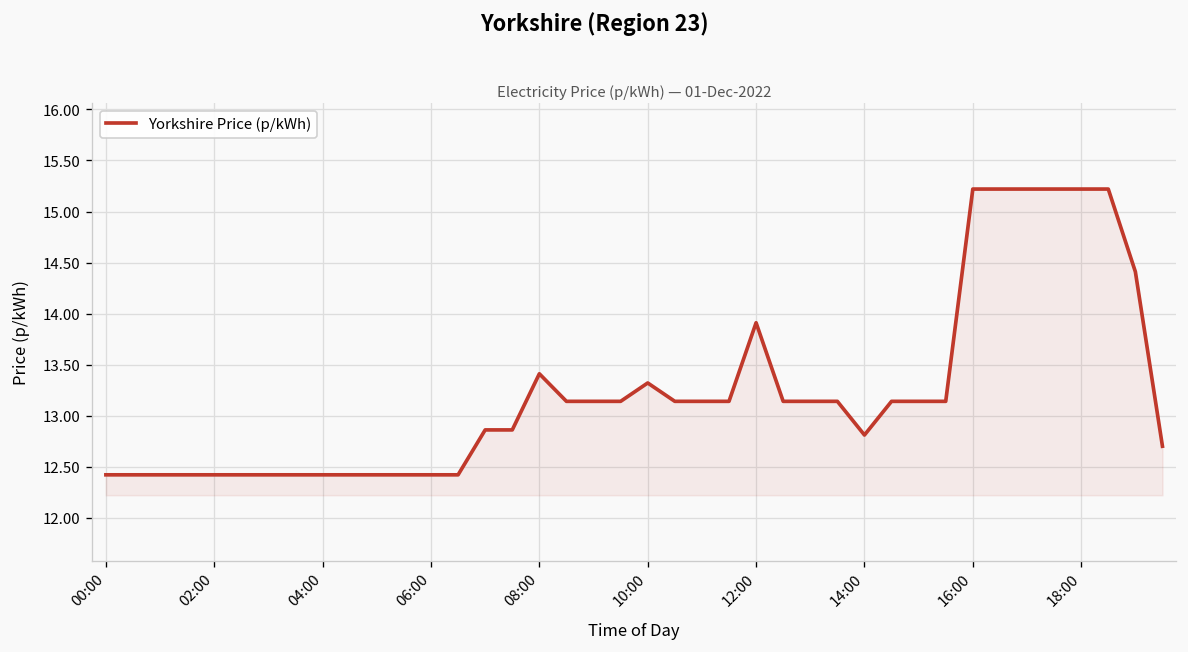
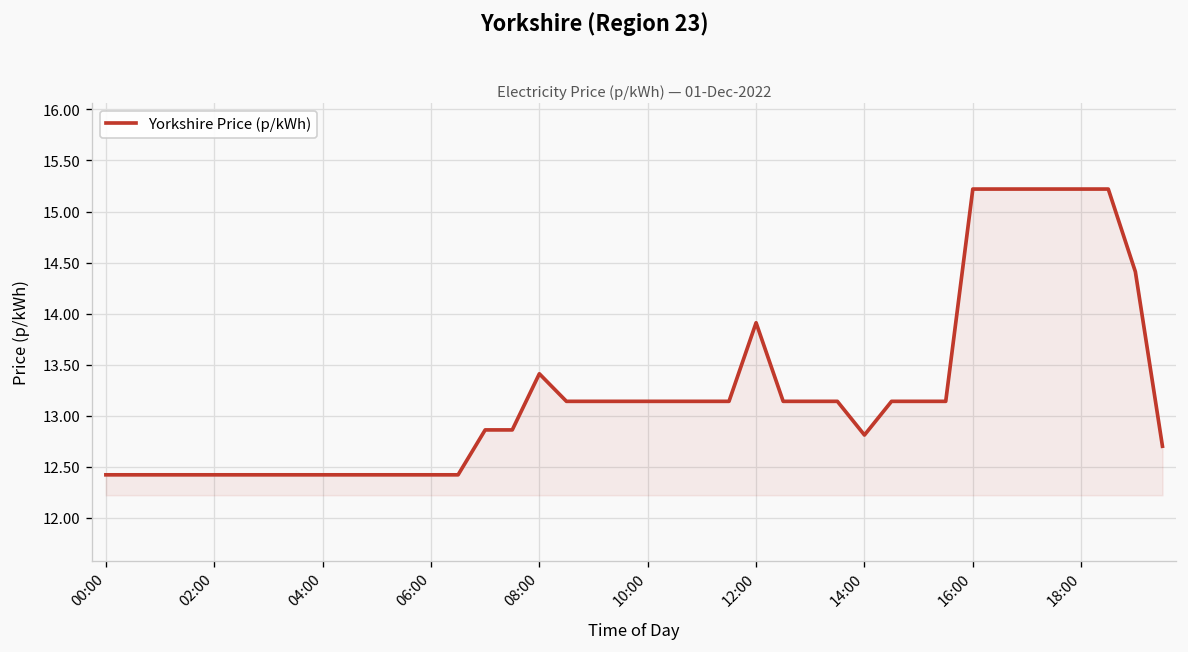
  {
    "00:00": 12.4,
    "02:00": 12.4,
    "04:00": 12.4,
    "06:00": 12.4,
    "08:00": 13.4,
-   "10:00": 13.3,
+   "10:00": 13.1,
    "12:00": 13.9,
    "14:00": 12.8,
    "16:00": 15.2,
    "18:00": 15.2
  }
